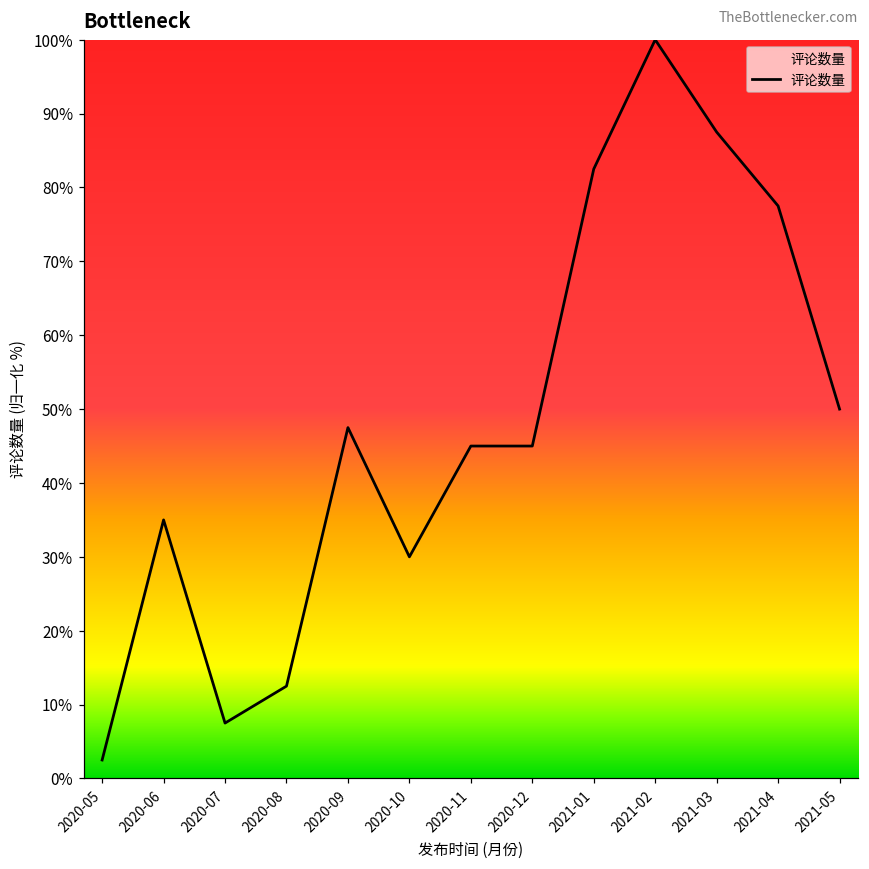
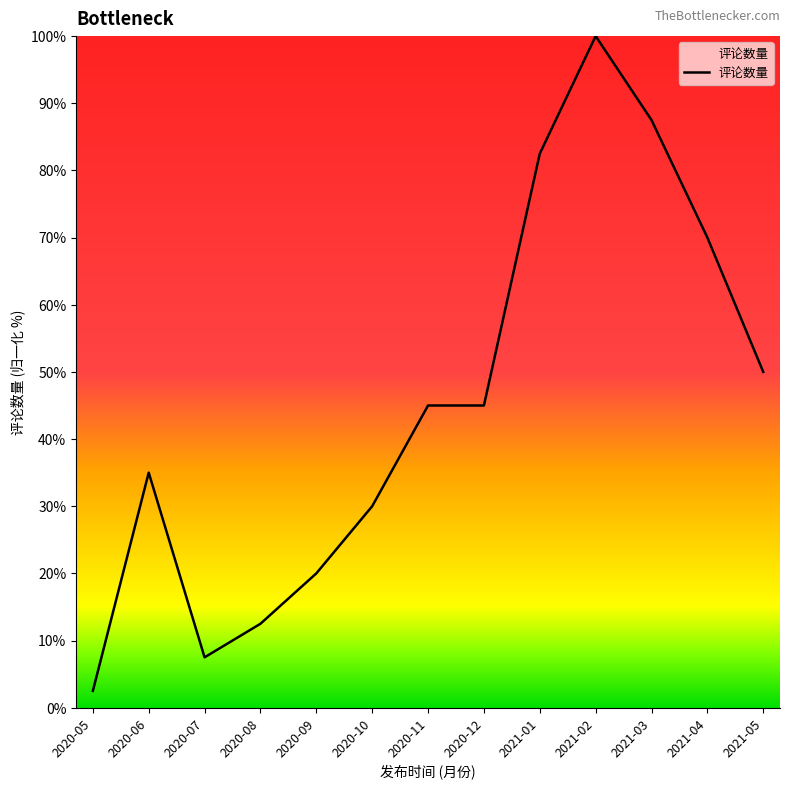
  {
    "2020-05": "3%",
    "2020-06": "35%",
    "2020-07": "8%",
    "2020-08": "13%",
-   "2020-09": "48%",
+   "2020-09": "20%",
    "2020-10": "30%",
    "2020-11": "45%",
    "2020-12": "45%",
    "2021-01": "83%",
    "2021-02": "100%",
    "2021-03": "88%",
-   "2021-04": "78%",
+   "2021-04": "70%",
    "2021-05": "50%"
  }
